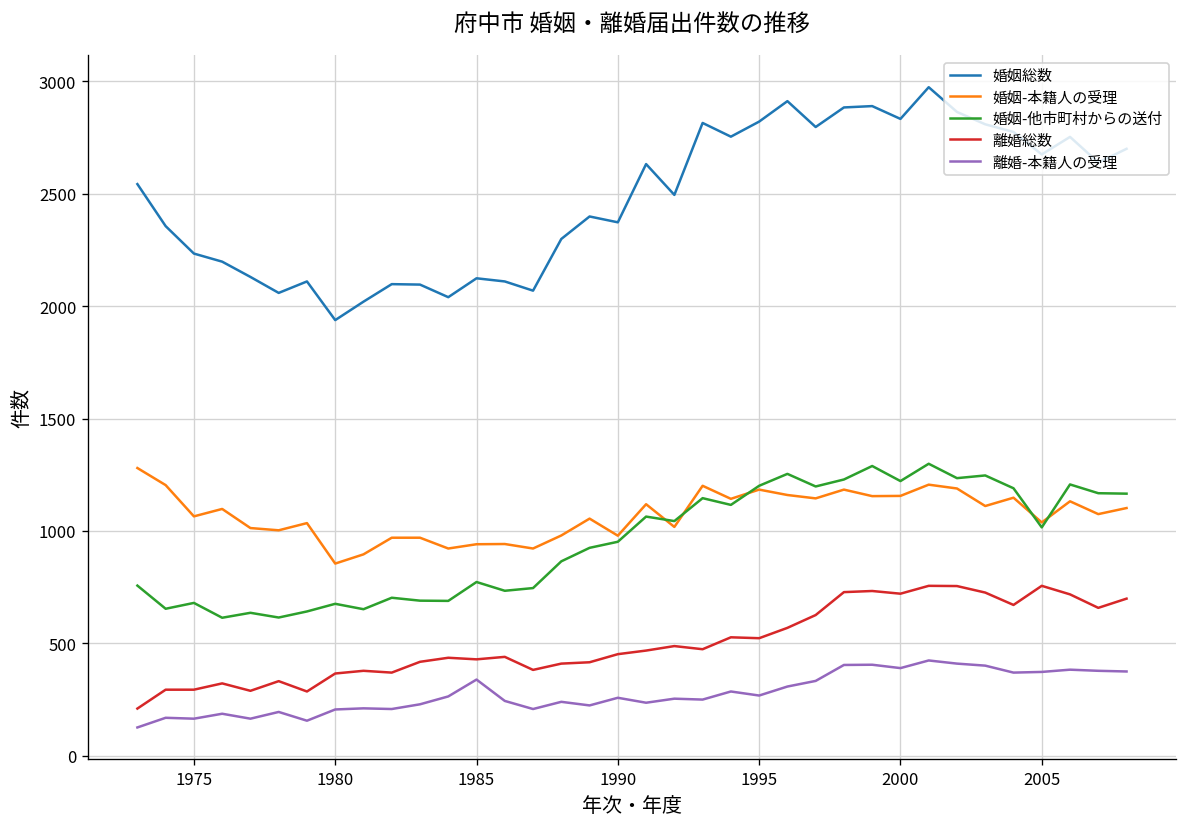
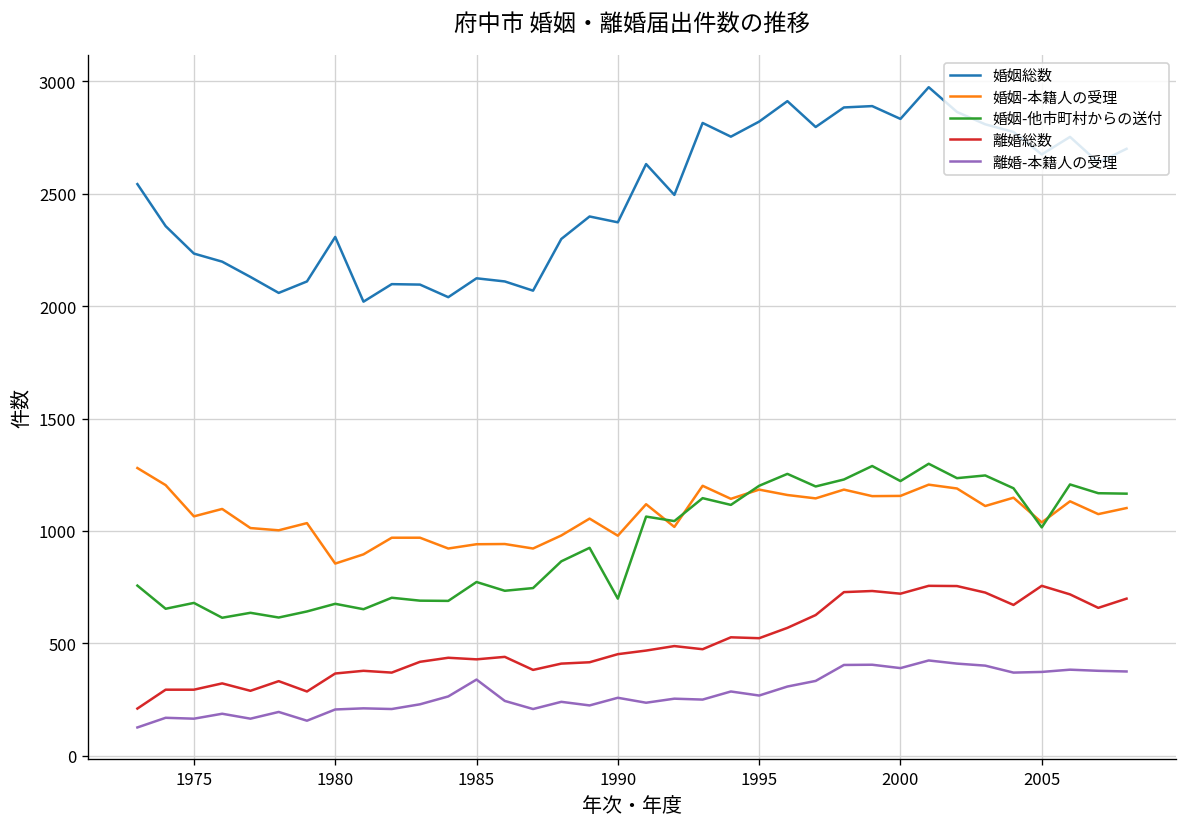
  {
    "婚姻総数": {
      "1975": 2230,
-     "1980": 1940,
+     "1980": 2310,
      "1985": 2120,
      "1990": 2370,
      "1995": 2820,
      "2000": 2830
    },
    "婚姻-本籍人の受理": {
      "1975": 1070,
      "1980": 860,
      "1985": 940,
      "1990": 980,
      "1995": 1180,
      "2000": 1160,
      "2005": 1040
    },
    "婚姻-他市町村からの送付": {
      "1975": 680,
      "1980": 680,
      "1985": 770,
-     "1990": 950,
+     "1990": 700,
      "1995": 1200,
      "2000": 1220,
      "2005": 1020
    },
    "離婚総数": {
      "1975": 290,
      "1980": 370,
      "1985": 430,
      "1990": 450,
      "1995": 520,
      "2000": 720,
      "2005": 760
    },
    "離婚-本籍人の受理": {
      "1975": 170,
      "1980": 210,
      "1985": 340,
      "1990": 260,
      "1995": 270,
      "2000": 390,
      "2005": 370
    }
  }
